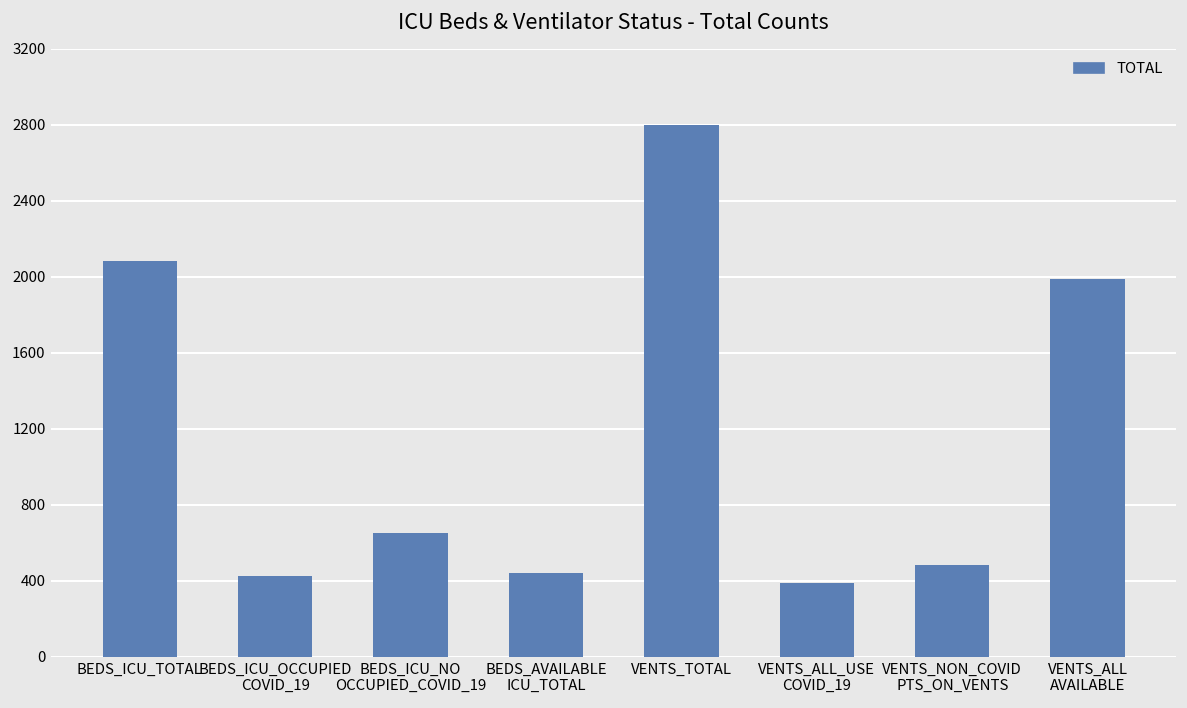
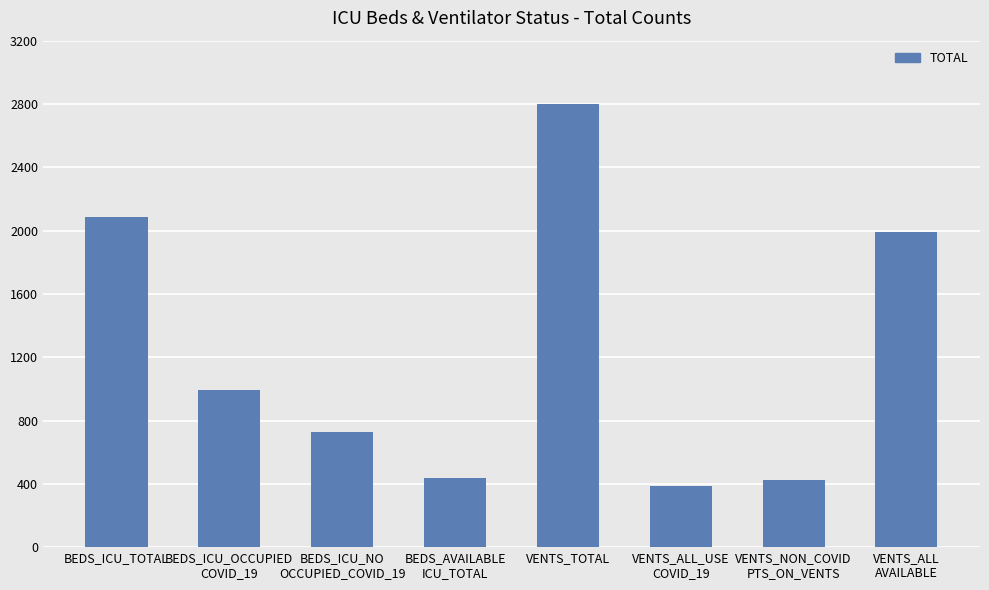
  {
    "BEDS_ICU_TOTAL": 2080,
-   "BEDS_ICU_OCCUPIED COVID_19": 420,
-   "BEDS_ICU_NO OCCUPIED_COVID_19": 650,
+   "BEDS_ICU_OCCUPIED COVID_19": 990,
+   "BEDS_ICU_NO OCCUPIED_COVID_19": 730,
    "BEDS_AVAILABLE ICU_TOTAL": 440,
    "VENTS_TOTAL": 2800,
    "VENTS_ALL_USE COVID_19": 390,
-   "VENTS_NON_COVID PTS_ON_VENTS": 480,
+   "VENTS_NON_COVID PTS_ON_VENTS": 430,
    "VENTS_ALL AVAILABLE": 1990
  }
